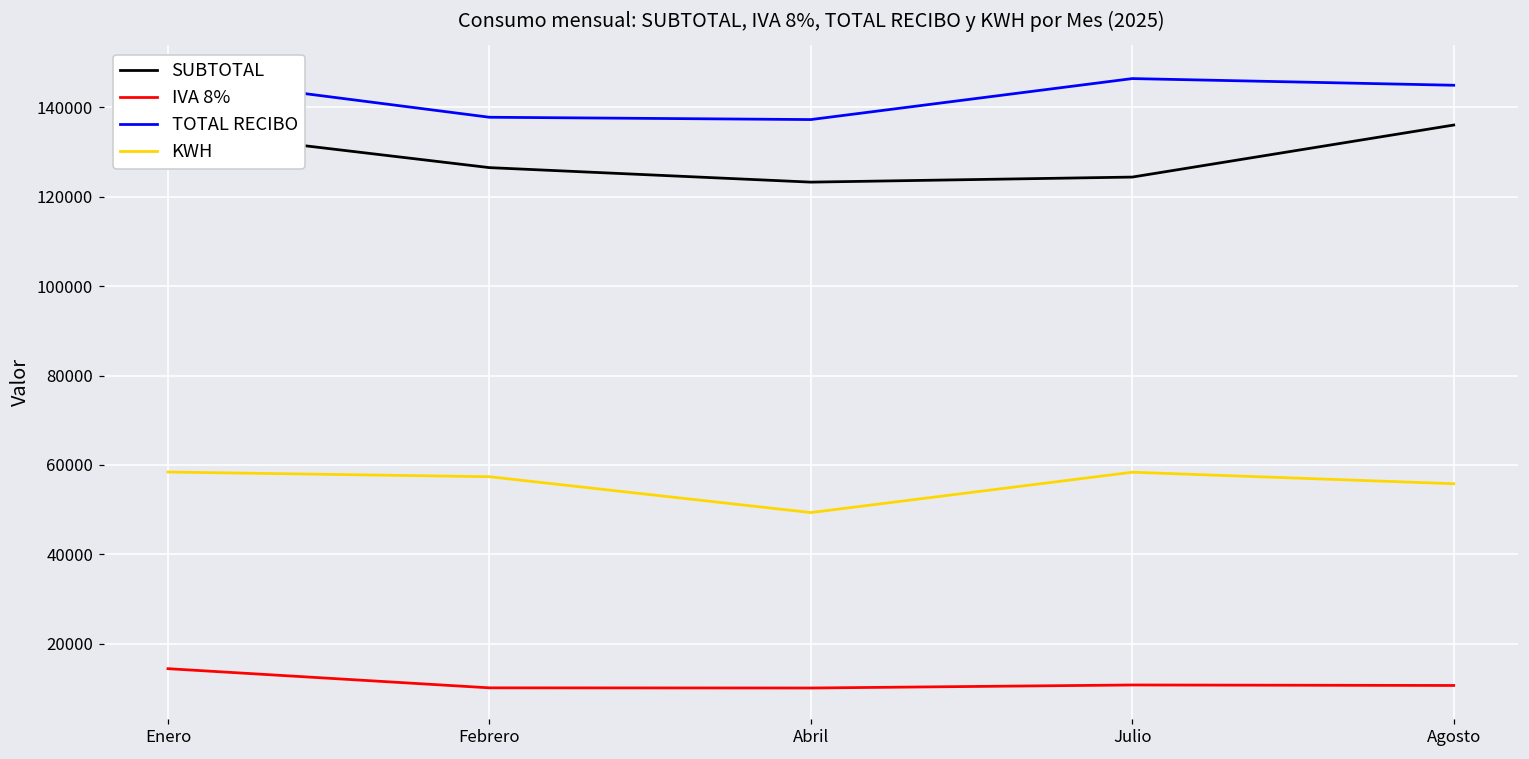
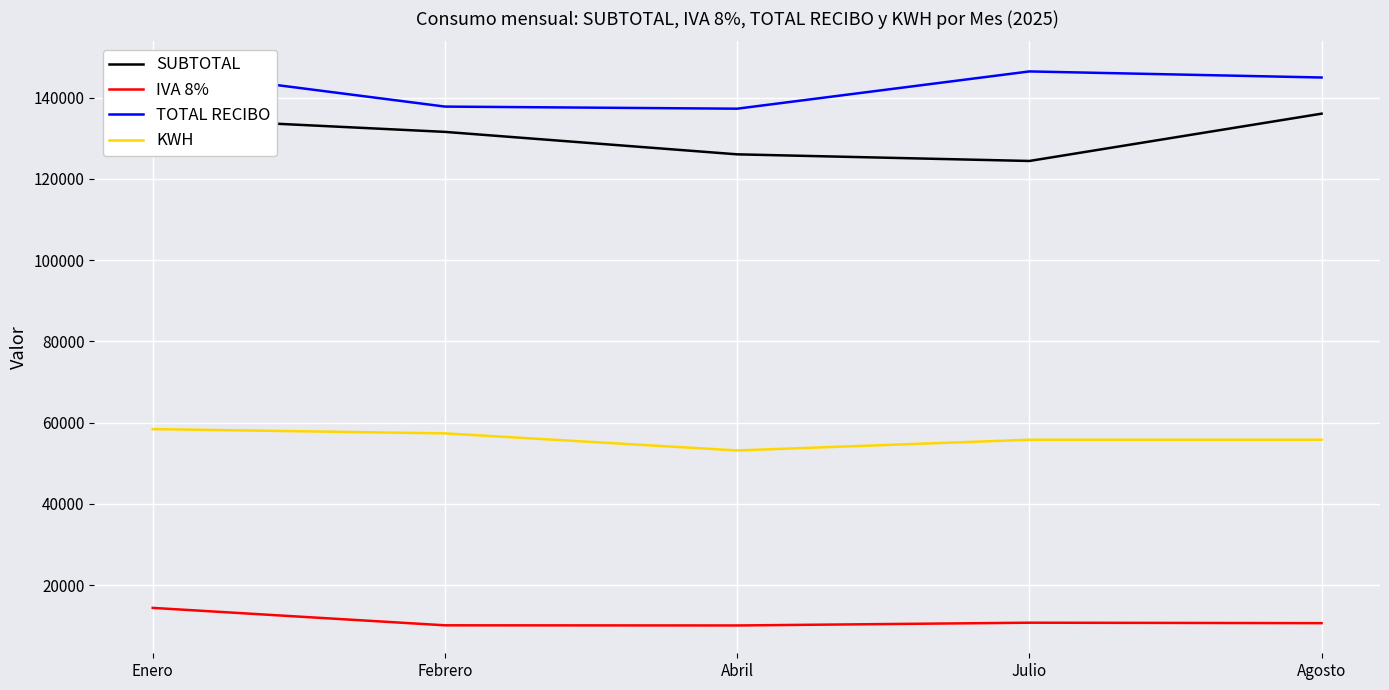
  {
    "SUBTOTAL": {
-     "Febrero": 127000,
-     "Abril": 123000,
+     "Febrero": 132000,
+     "Abril": 126000,
      "Julio": 124000,
      "Agosto": 136000
    },
    "IVA 8%": {
      "Enero": 14000,
      "Febrero": 10000,
      "Abril": 10000,
      "Julio": 11000,
      "Agosto": 11000
    },
    "TOTAL RECIBO": {
      "Febrero": 138000,
      "Abril": 137000,
      "Julio": 146000,
      "Agosto": 145000
    },
    "KWH": {
      "Enero": 58000,
      "Febrero": 57000,
-     "Abril": 49000,
-     "Julio": 58000,
+     "Abril": 53000,
+     "Julio": 56000,
      "Agosto": 56000
    }
  }
